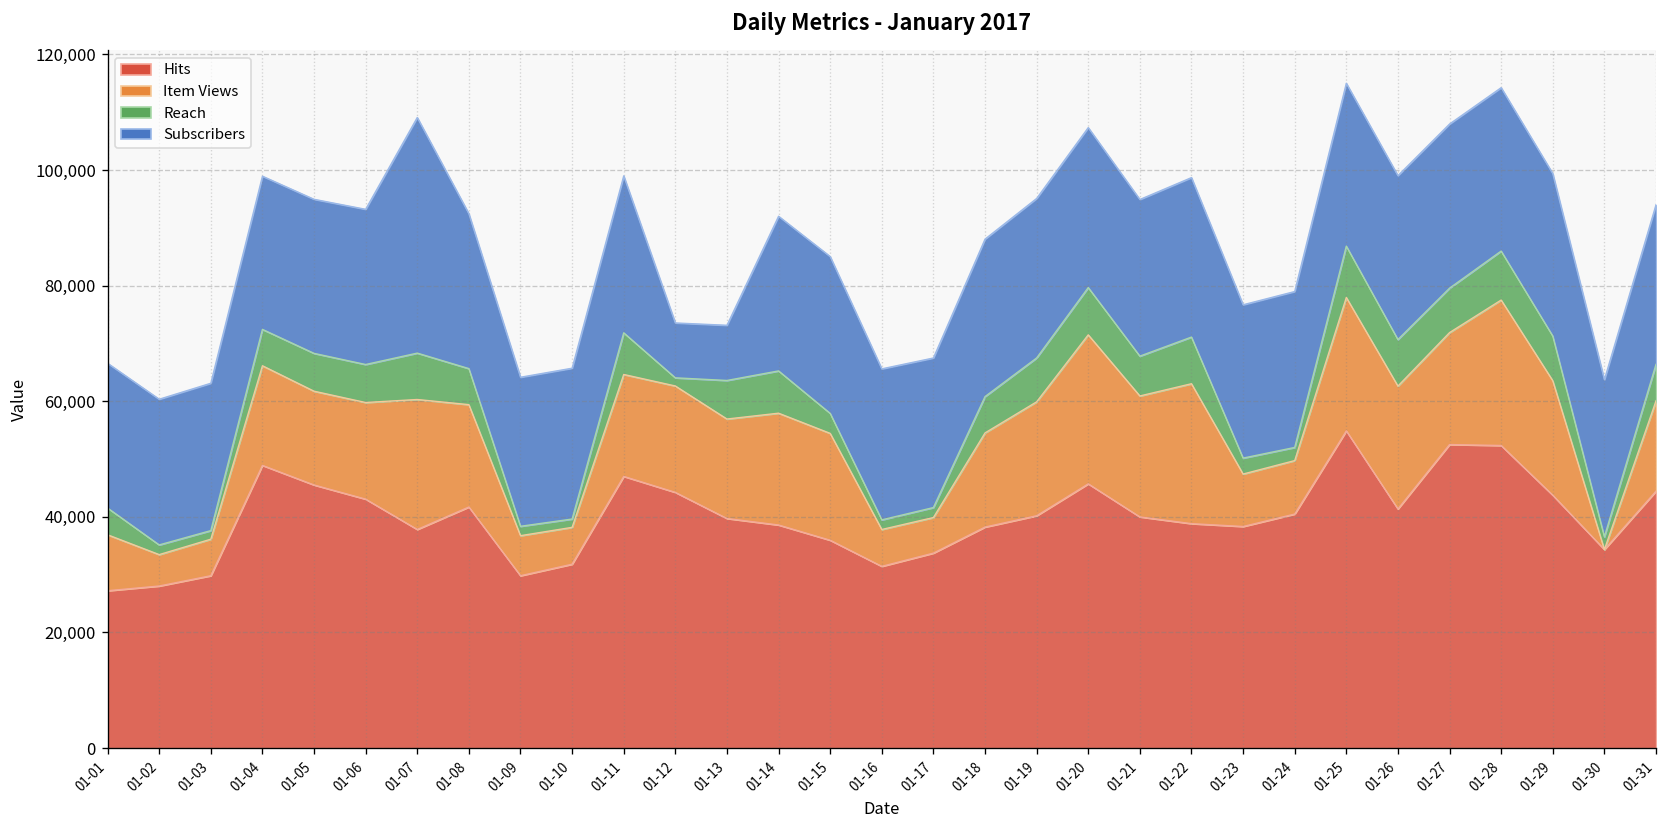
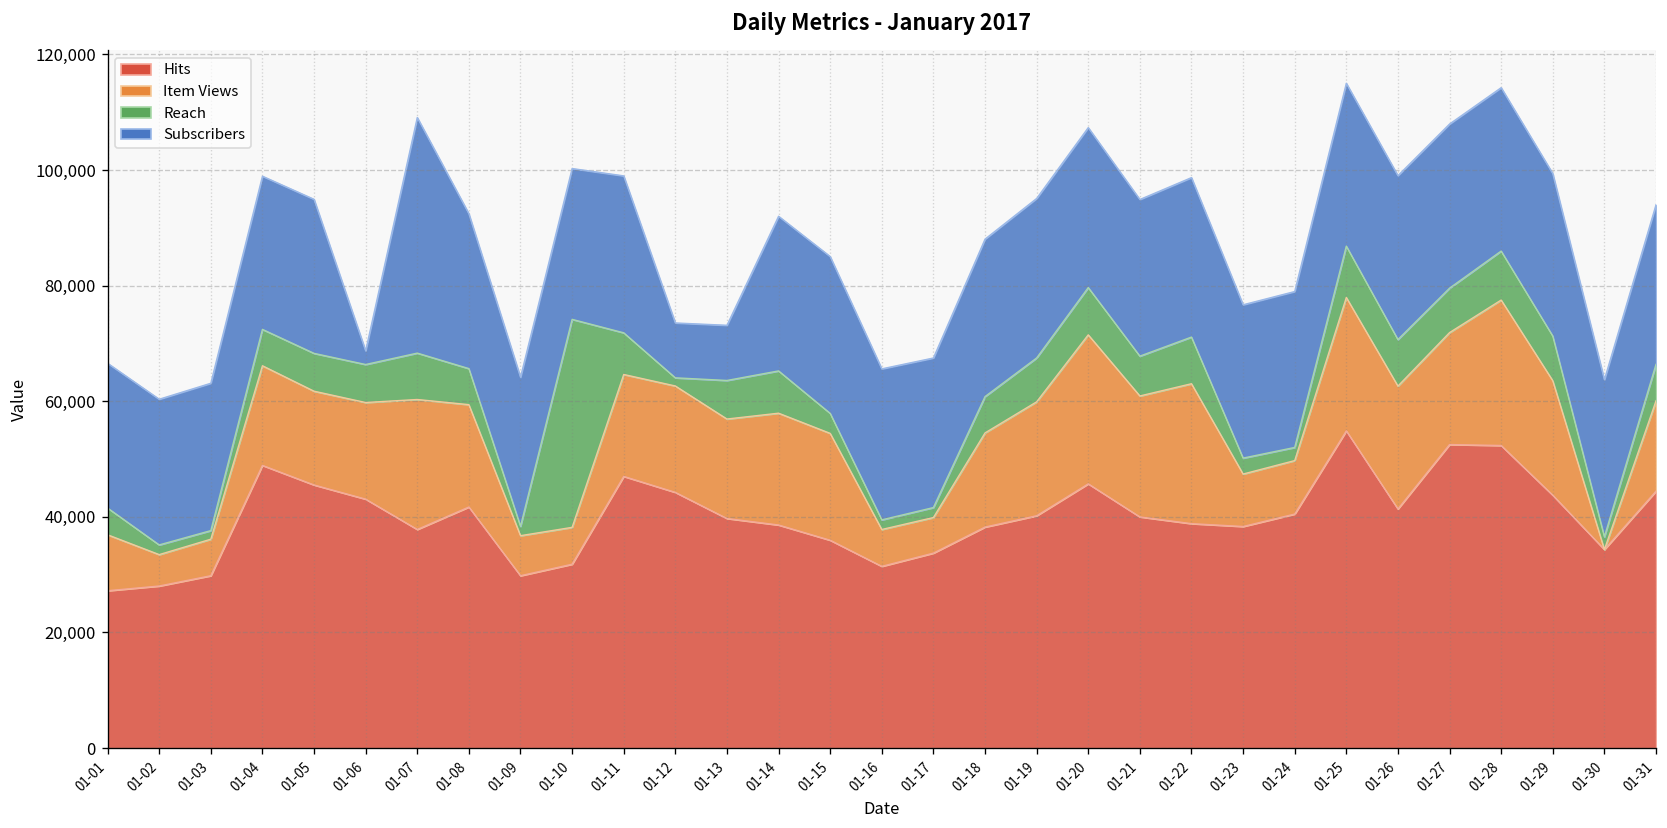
  {
    "Reach": {
      "01-01": "5,000",
      "01-02": "2,000",
      "01-03": "1,000",
      "01-04": "6,000",
      "01-05": "7,000",
      "01-06": "7,000",
      "01-07": "8,000",
      "01-08": "6,000",
      "01-09": "2,000",
-     "01-10": "1,000",
+     "01-10": "36,000",
      "01-11": "7,000",
      "01-12": "1,000",
      "01-13": "7,000",
      "01-14": "7,000",
      "01-15": "3,000",
      "01-16": "2,000",
      "01-17": "2,000",
      "01-18": "6,000",
      "01-19": "8,000",
      "01-20": "8,000",
      "01-21": "7,000",
      "01-22": "8,000",
      "01-23": "3,000",
      "01-24": "2,000",
      "01-25": "9,000",
      "01-26": "8,000",
      "01-27": "8,000",
      "01-28": "8,000",
      "01-29": "8,000",
      "01-30": "2,000",
      "01-31": "6,000"
    },
    "Subscribers": {
      "01-01": "25,000",
      "01-02": "25,000",
      "01-03": "25,000",
      "01-04": "27,000",
      "01-05": "27,000",
-     "01-06": "27,000",
+     "01-06": "2,000",
      "01-07": "41,000",
      "01-08": "27,000",
      "01-09": "26,000",
      "01-10": "26,000",
      "01-11": "27,000",
      "01-12": "9,000",
      "01-13": "10,000",
      "01-14": "27,000",
      "01-15": "27,000",
      "01-16": "26,000",
      "01-17": "26,000",
      "01-18": "27,000",
      "01-19": "28,000",
      "01-20": "28,000",
      "01-21": "27,000",
      "01-22": "28,000",
      "01-23": "27,000",
      "01-24": "27,000",
      "01-25": "28,000",
      "01-26": "28,000",
      "01-27": "28,000",
      "01-28": "28,000",
      "01-29": "28,000",
      "01-30": "27,000",
      "01-31": "28,000"
    }
  }
